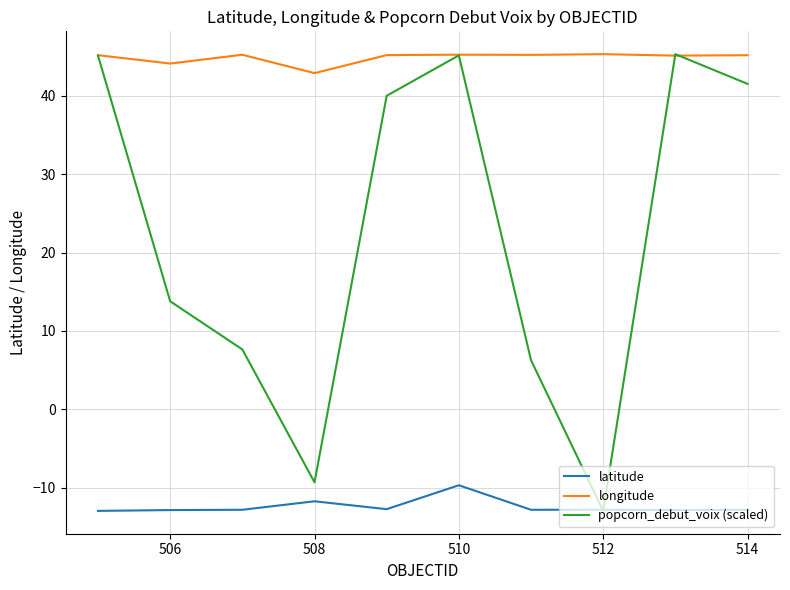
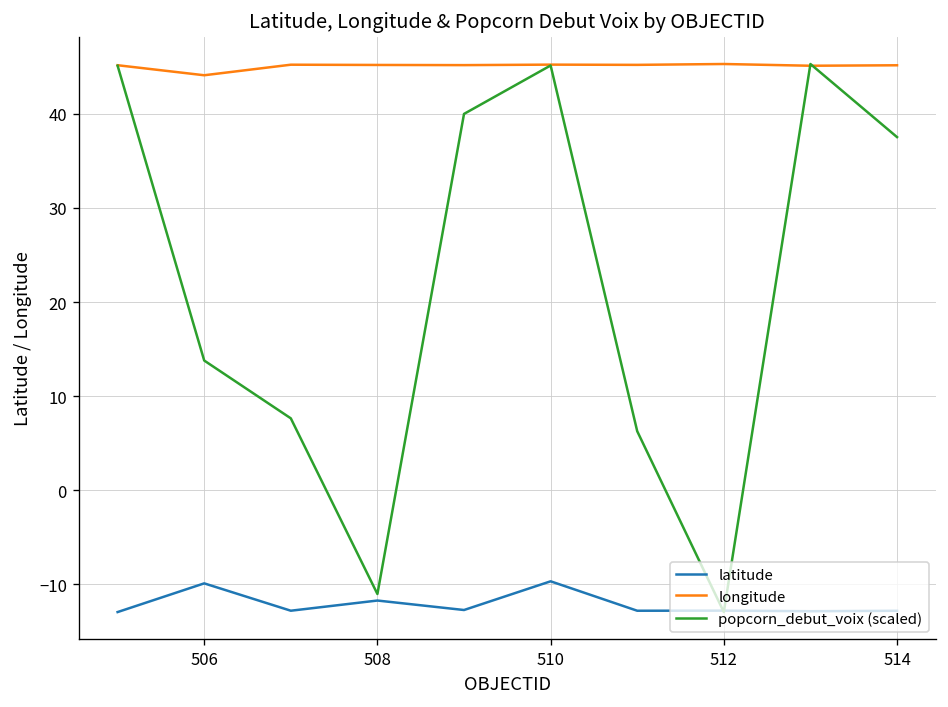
  {
    "latitude": {
-     "506": -13,
+     "506": -10,
      "508": -12,
      "510": -10
    },
    "longitude": {
      "506": 44,
-     "508": 43,
+     "508": 45,
      "512": 45,
      "514": 45
    },
    "popcorn_debut_voix (scaled)": {
      "506": 14,
-     "508": -9,
-     "514": 42
+     "508": -11,
+     "514": 38
    }
  }
